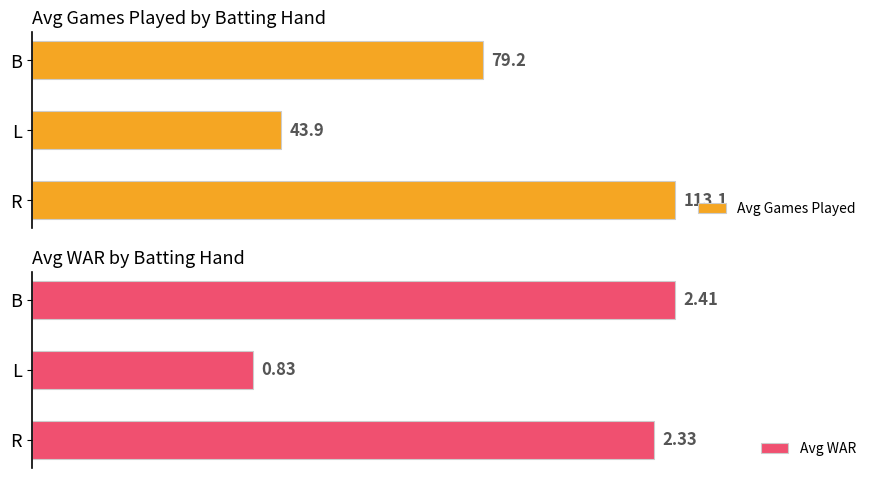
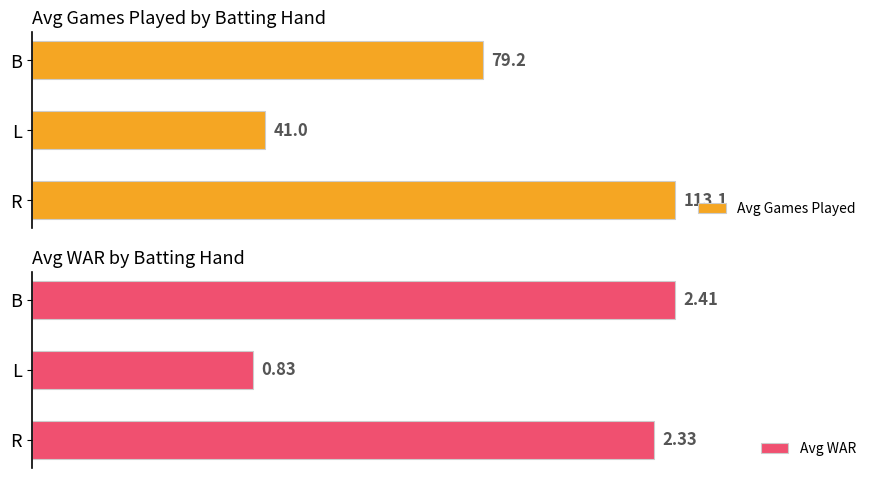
  {
    "Avg Games Played by Batting Hand": {
      "B": 79.2,
-     "L": 43.9,
+     "L": 41.0,
      "R": 113.1
    },
    "Avg WAR by Batting Hand": {
      "B": 2.41,
      "L": 0.83,
      "R": 2.33
    }
  }
